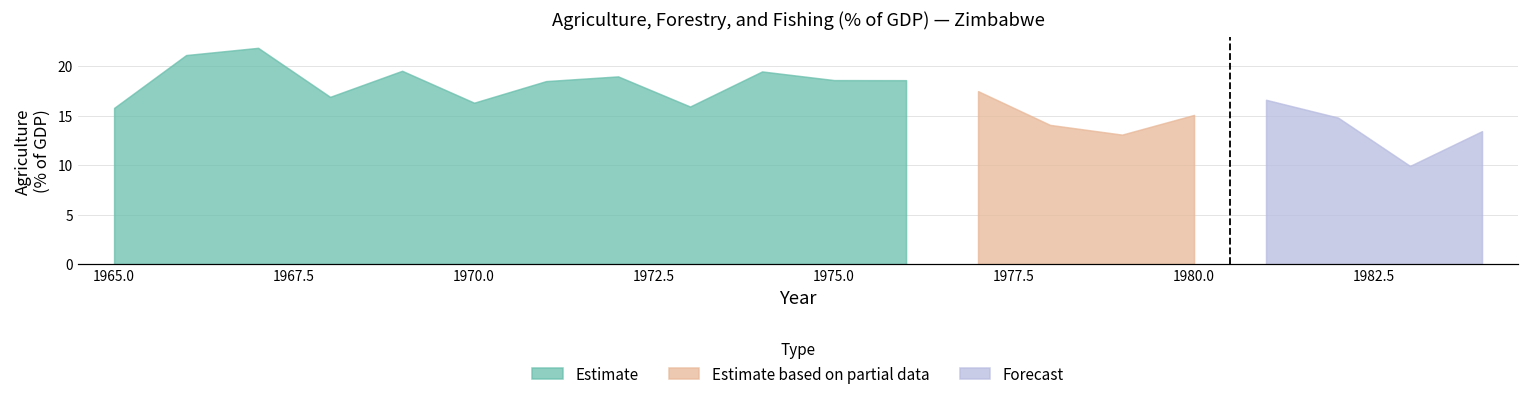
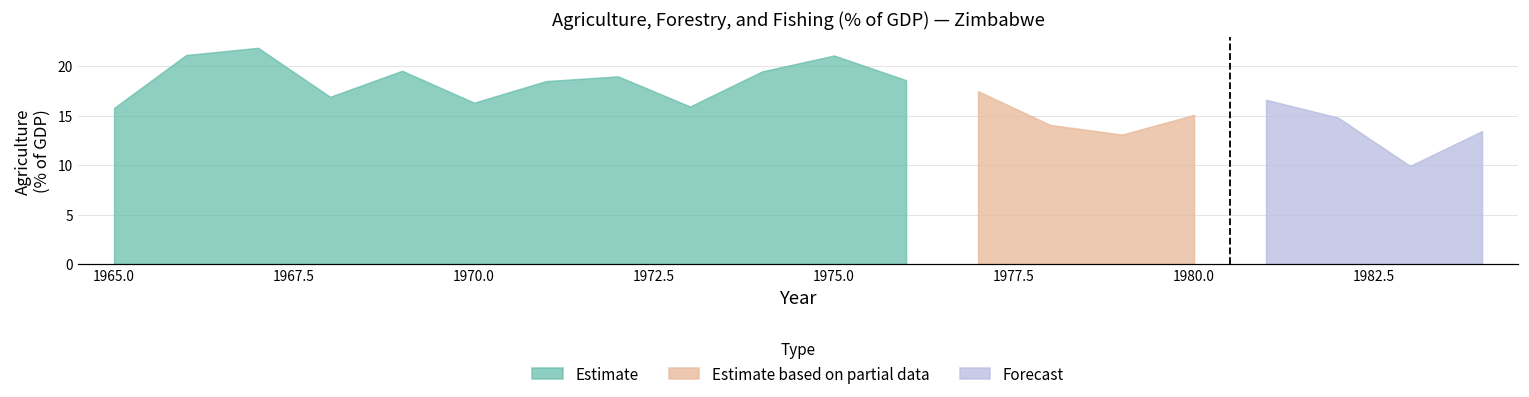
  {
    "Estimate": {
      "1965.0": 16,
      "1970.0": 16,
-     "1975.0": 19
+     "1975.0": 21
    },
    "Estimate based on partial data": {
      "1980.0": 15
    }
  }
